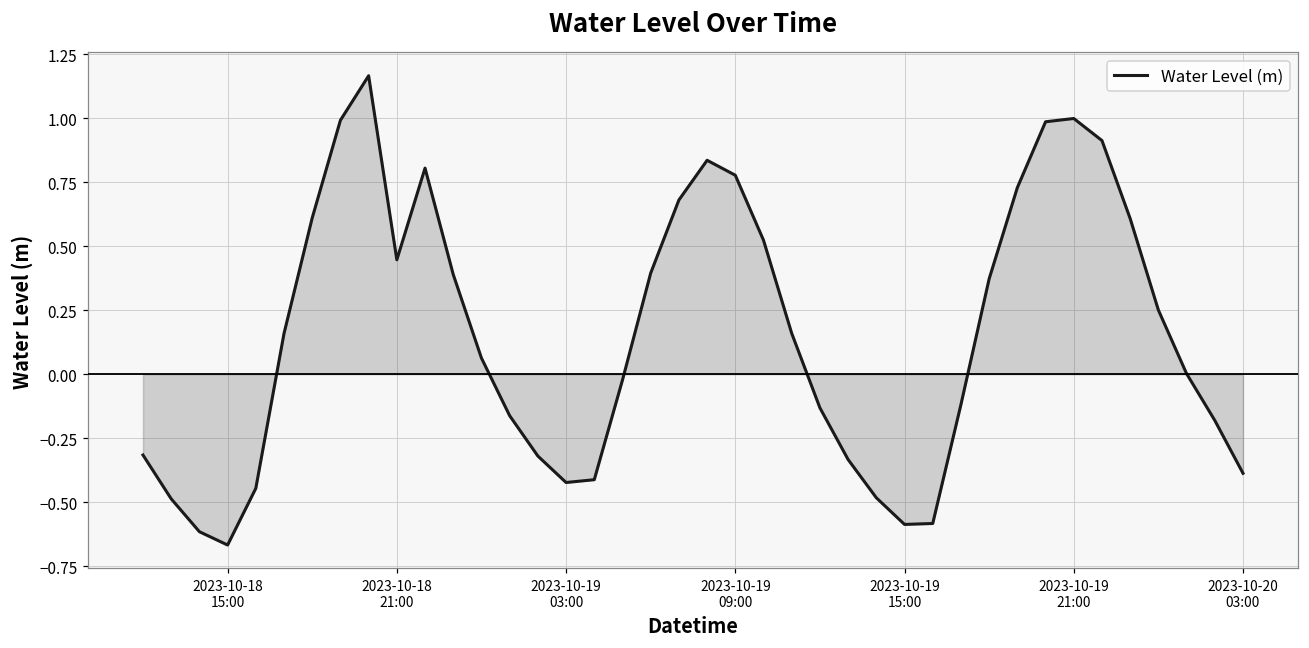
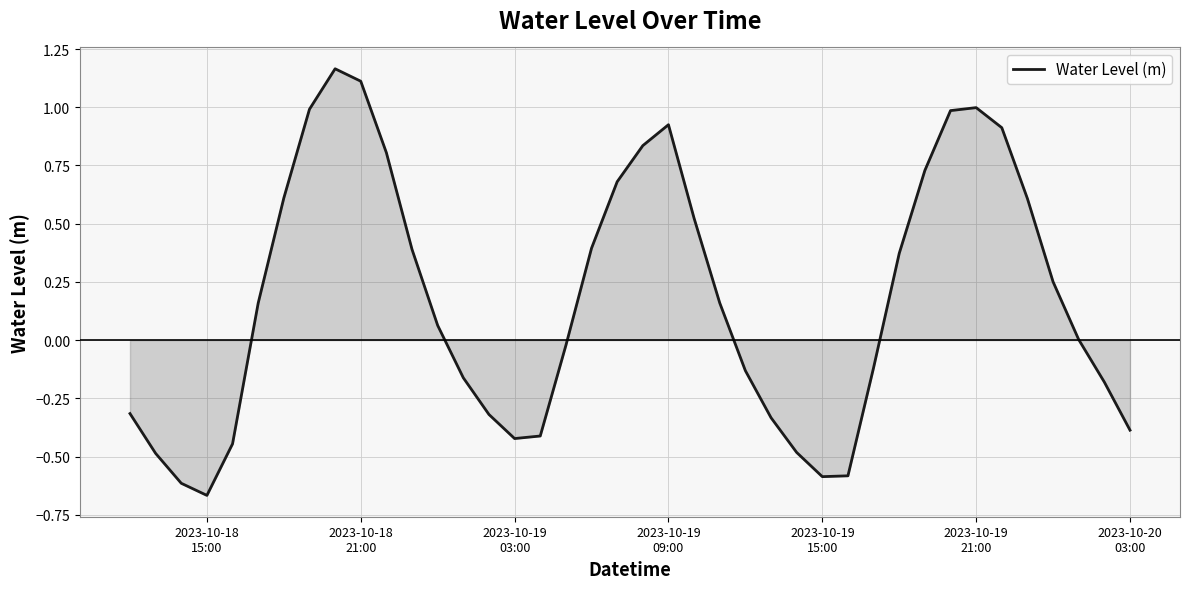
  {
    "Water Level (m)": {
      "2023-10-18 15:00": -0.67,
-     "2023-10-18 21:00": 0.45,
+     "2023-10-18 21:00": 1.11,
      "2023-10-19 03:00": -0.42,
-     "2023-10-19 09:00": 0.78,
+     "2023-10-19 09:00": 0.93,
      "2023-10-19 15:00": -0.59,
      "2023-10-20 03:00": -0.39
    }
  }
